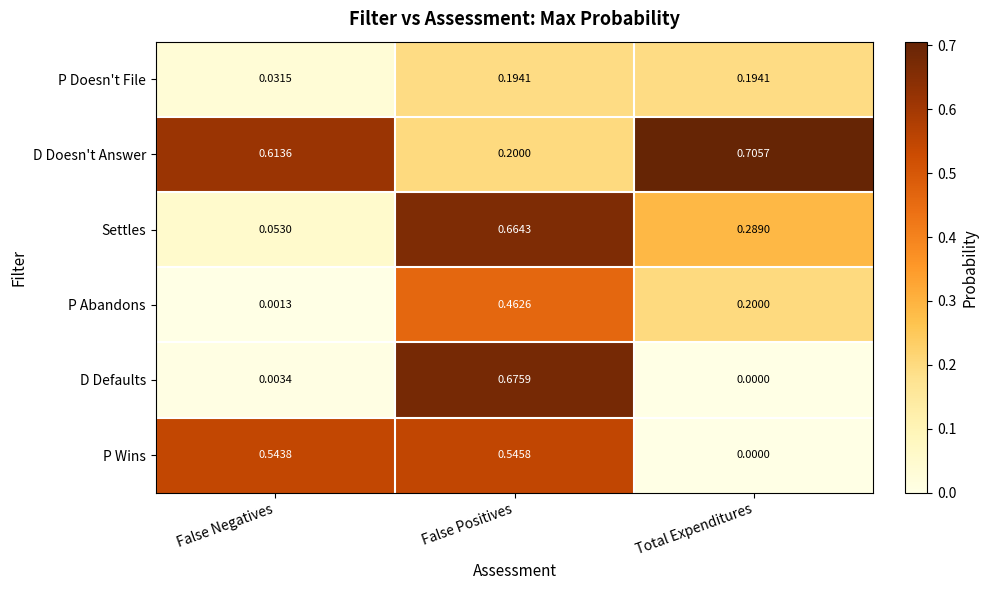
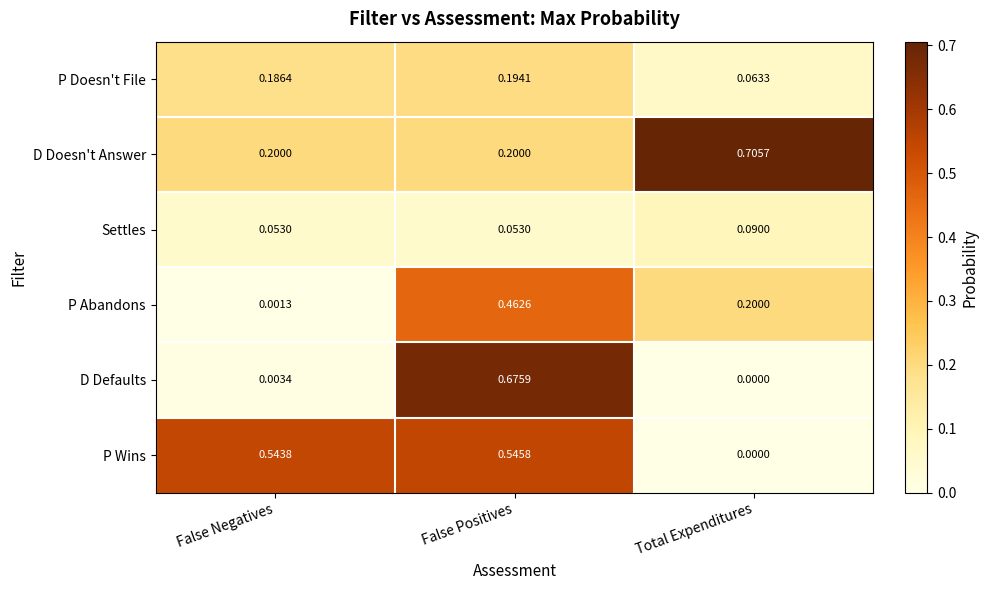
  {
    "P Doesn't File": {
-     "False Negatives": 0.0315,
+     "False Negatives": 0.1864,
      "False Positives": 0.1941,
-     "Total Expenditures": 0.1941
+     "Total Expenditures": 0.0633
    },
    "D Doesn't Answer": {
-     "False Negatives": 0.6136,
+     "False Negatives": 0.2000,
      "False Positives": 0.2000,
      "Total Expenditures": 0.7057
    },
    "Settles": {
      "False Negatives": 0.0530,
-     "False Positives": 0.6643,
-     "Total Expenditures": 0.2890
+     "False Positives": 0.0530,
+     "Total Expenditures": 0.0900
    },
    "P Abandons": {
      "False Negatives": 0.0013,
      "False Positives": 0.4626,
      "Total Expenditures": 0.2000
    },
    "D Defaults": {
      "False Negatives": 0.0034,
      "False Positives": 0.6759,
      "Total Expenditures": 0.0000
    },
    "P Wins": {
      "False Negatives": 0.5438,
      "False Positives": 0.5458,
      "Total Expenditures": 0.0000
    }
  }
